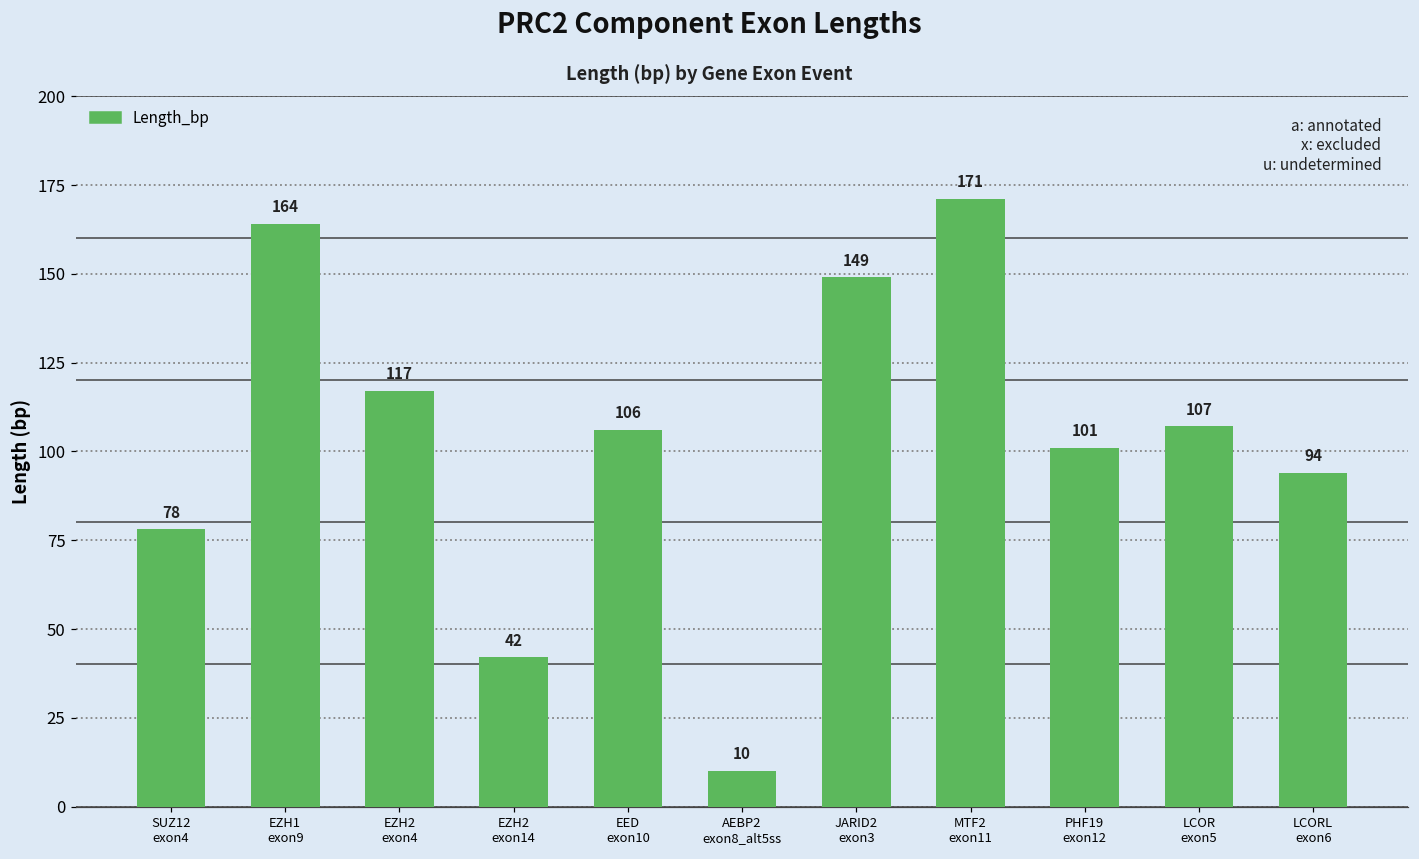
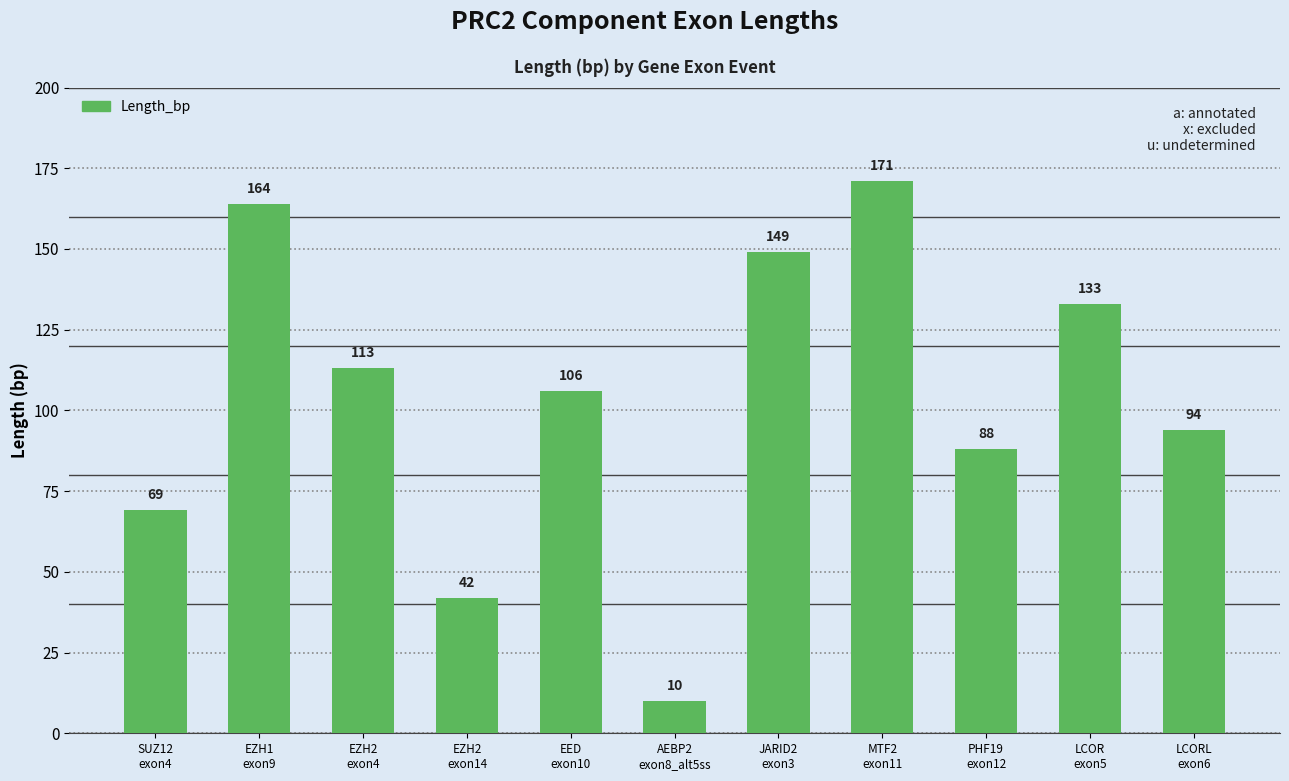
  {
-   "SUZ12 exon4": 78,
+   "SUZ12 exon4": 69,
    "EZH1 exon9": 164,
-   "EZH2 exon4": 117,
+   "EZH2 exon4": 113,
    "EZH2 exon14": 42,
    "EED exon10": 106,
    "AEBP2 exon8_alt5ss": 10,
    "JARID2 exon3": 149,
    "MTF2 exon11": 171,
-   "PHF19 exon12": 101,
-   "LCOR exon5": 107,
+   "PHF19 exon12": 88,
+   "LCOR exon5": 133,
    "LCORL exon6": 94
  }
